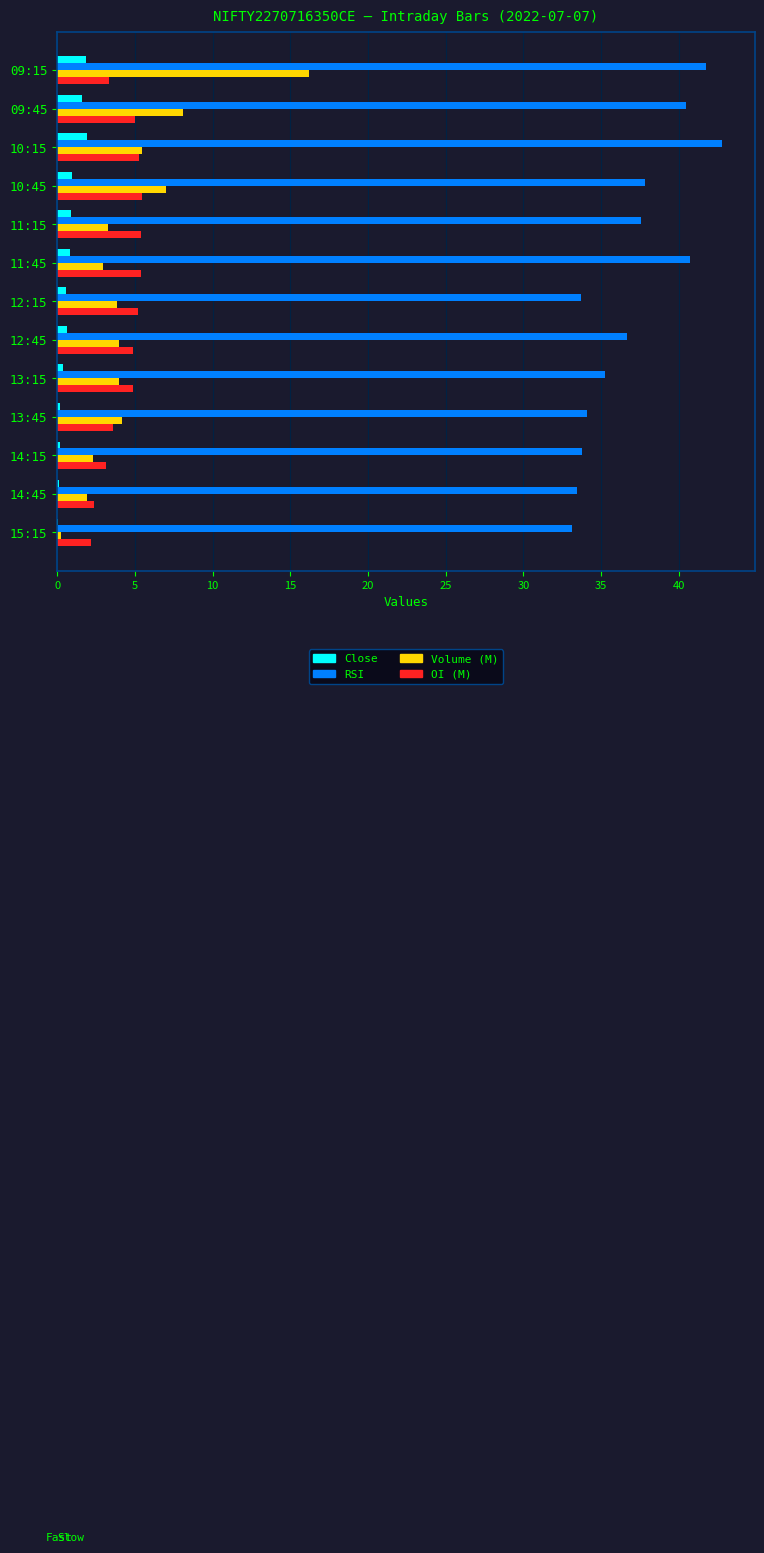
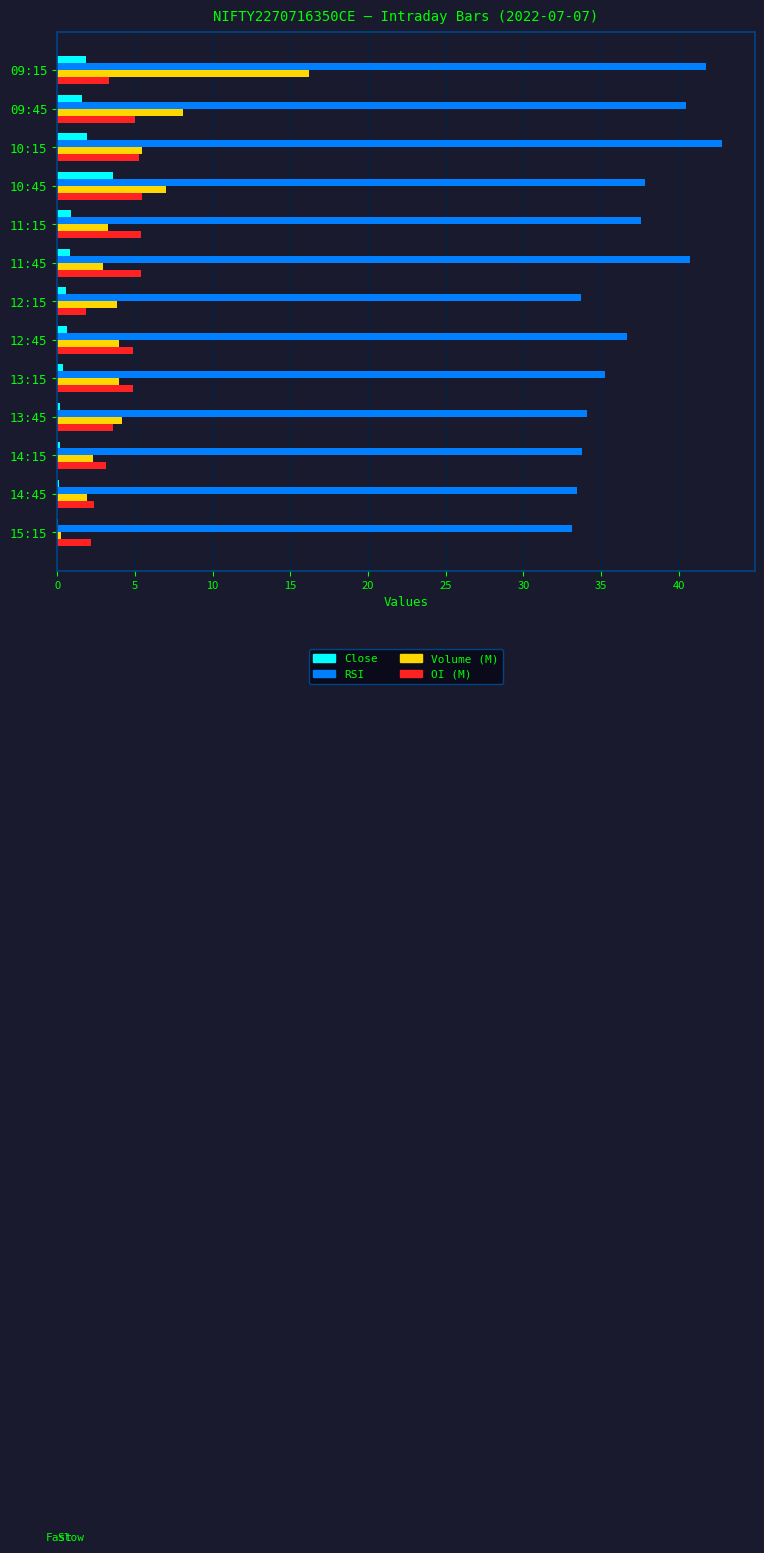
  {
    "Close": {
      "09:15": 1.9,
      "09:45": 1.6,
      "10:15": 1.9,
-     "10:45": 1.0,
+     "10:45": 3.6,
      "11:15": 0.9,
      "11:45": 0.9,
      "12:15": 0.6,
      "12:45": 0.7,
      "13:15": 0.4,
      "13:45": 0.2
    },
    "RSI": {
      "09:15": 41.7,
      "09:45": 40.5,
      "10:15": 42.7,
      "10:45": 37.8,
      "11:15": 37.6,
      "11:45": 40.7,
      "12:15": 33.7,
      "12:45": 36.7,
      "13:15": 35.2,
      "13:45": 34.1,
      "14:15": 33.8,
      "14:45": 33.5,
      "15:15": 33.1
    },
    "Volume (M)": {
      "09:15": 16.2,
      "09:45": 8.1,
      "10:15": 5.4,
      "10:45": 7.0,
      "11:15": 3.3,
      "11:45": 2.9,
      "12:15": 3.9,
      "12:45": 4.0,
      "13:15": 4.0,
      "13:45": 4.2,
      "14:15": 2.3,
      "14:45": 1.9,
      "15:15": 0.2
    },
    "OI (M)": {
      "09:15": 3.3,
      "09:45": 5.0,
      "10:15": 5.3,
      "10:45": 5.4,
      "11:15": 5.4,
      "11:45": 5.4,
-     "12:15": 5.2,
+     "12:15": 1.8,
      "12:45": 4.9,
      "13:15": 4.9,
      "13:45": 3.6,
      "14:15": 3.2,
      "14:45": 2.4,
      "15:15": 2.2
    }
  }
